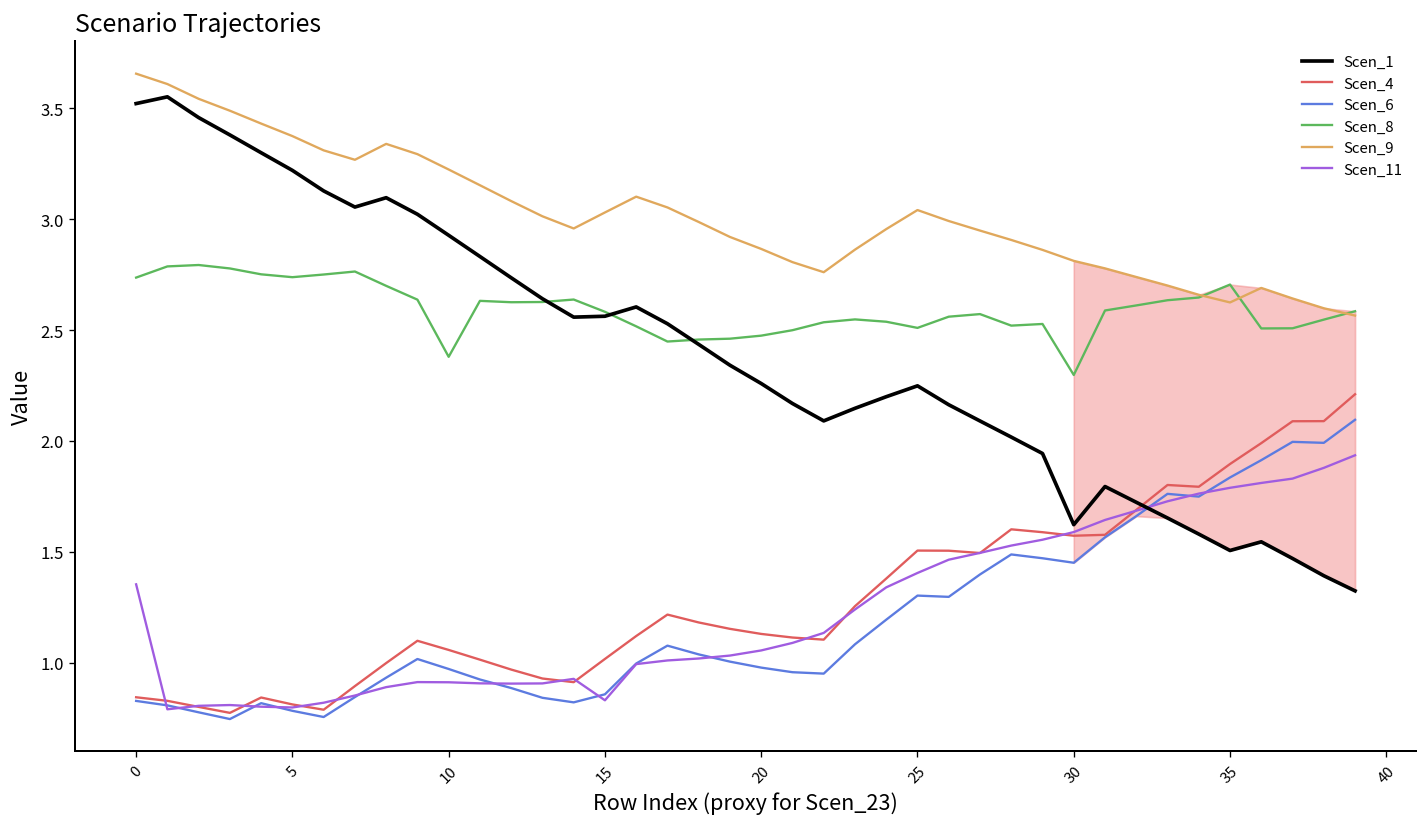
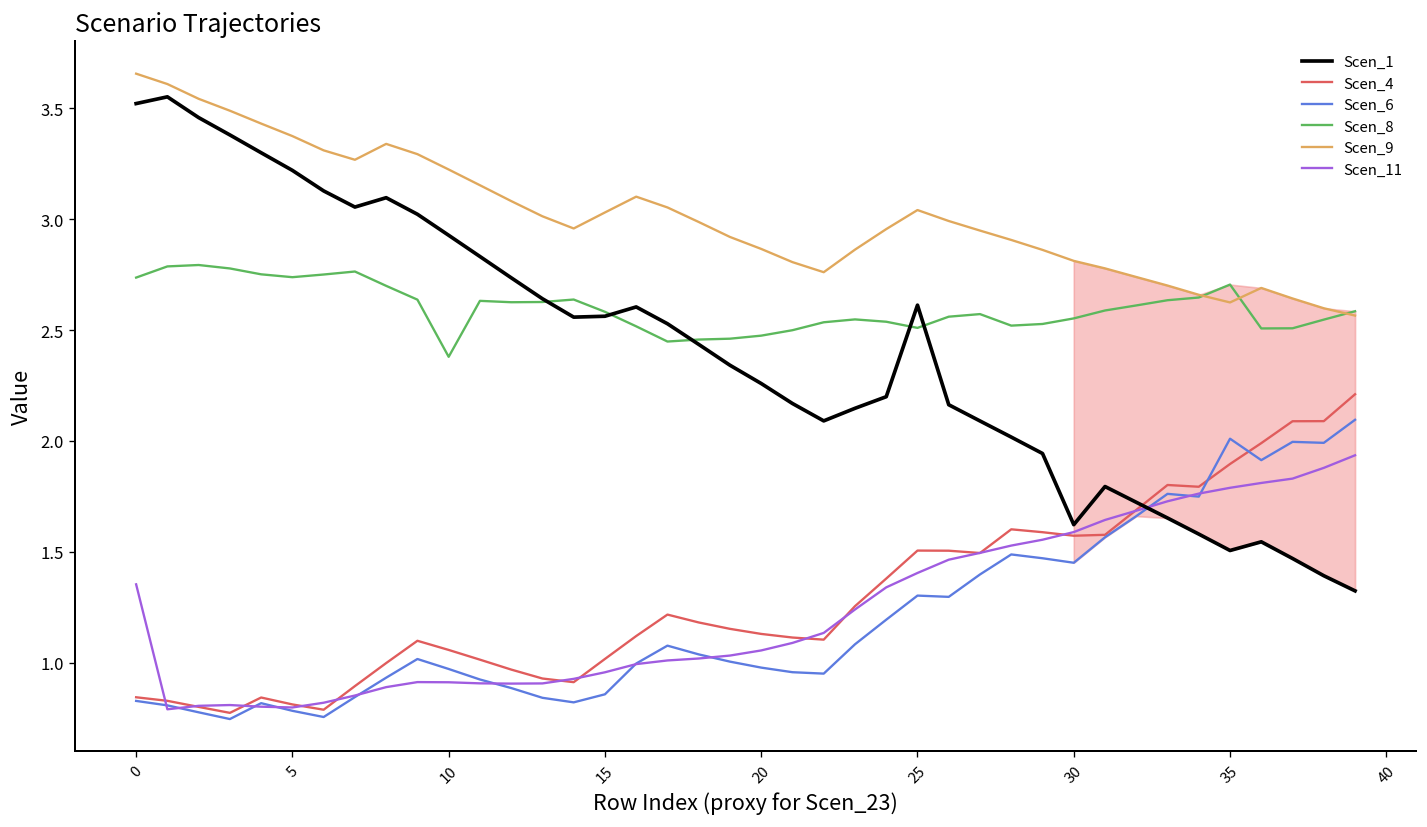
  {
    "Scen_1": {
      "0": 3.52,
      "5": 3.22,
      "10": 2.93,
      "15": 2.56,
      "20": 2.26,
-     "25": 2.25,
+     "25": 2.61,
      "30": 1.62,
      "35": 1.51
    },
    "Scen_6": {
      "0": 0.83,
      "5": 0.78,
      "10": 0.97,
      "15": 0.86,
      "20": 0.98,
      "25": 1.30,
      "30": 1.45,
-     "35": 1.84
+     "35": 2.01
    },
    "Scen_8": {
      "0": 2.74,
      "5": 2.74,
      "10": 2.38,
      "15": 2.58,
      "20": 2.47,
      "25": 2.51,
-     "30": 2.30
+     "30": 2.55
    },
    "Scen_11": {
      "0": 1.35,
      "10": 0.91,
-     "15": 0.83,
+     "15": 0.96,
      "20": 1.06,
      "25": 1.40,
      "30": 1.59,
      "35": 1.79
    }
  }
